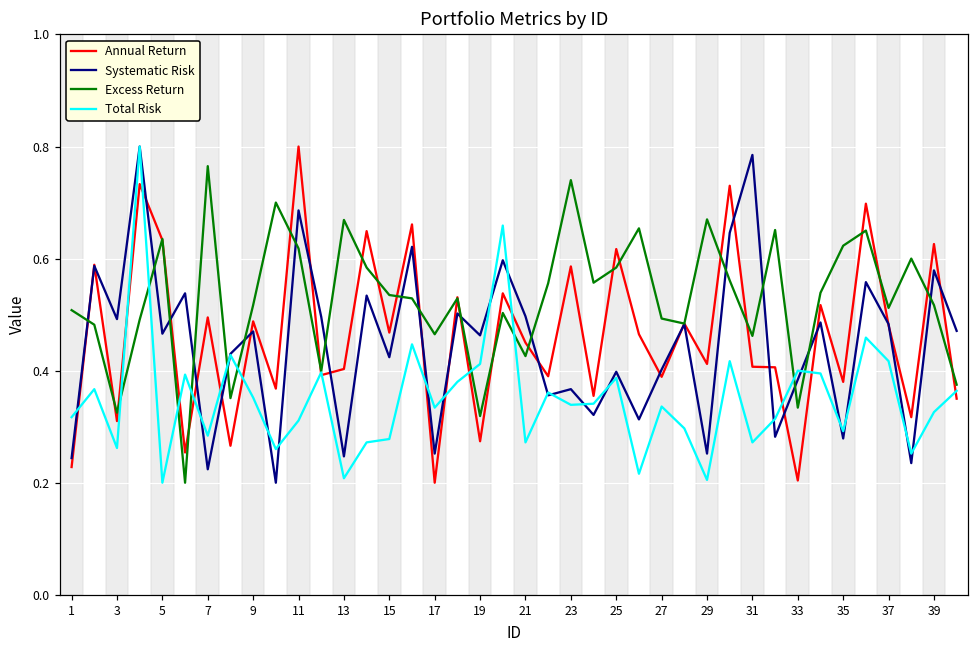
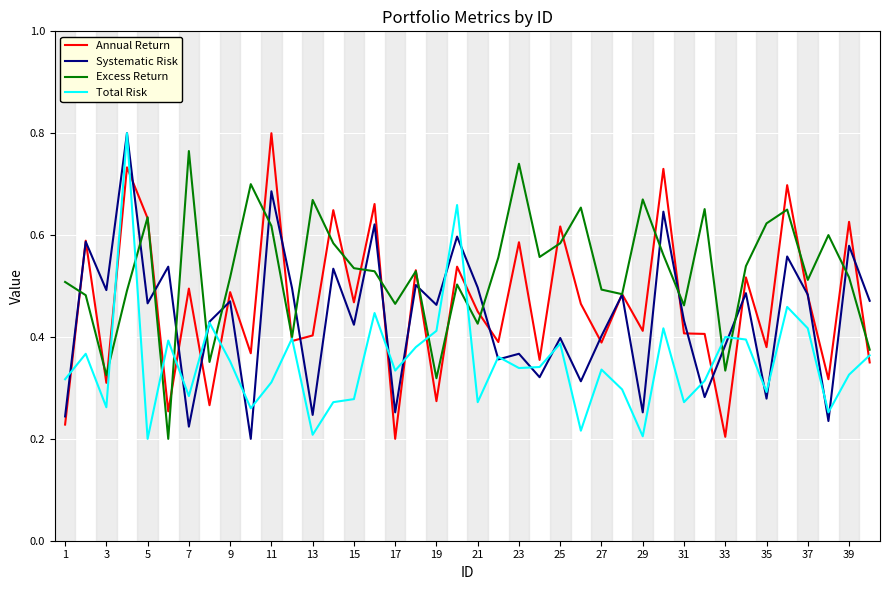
  {
    "Annual Return": {
      "1": 0.23,
      "3": 0.31,
      "7": 0.50,
      "9": 0.49,
      "11": 0.80,
      "13": 0.40,
      "15": 0.47,
      "17": 0.20,
      "19": 0.27,
      "21": 0.45,
      "23": 0.59,
      "25": 0.62,
      "27": 0.39,
      "29": 0.41,
      "31": 0.41,
      "33": 0.20,
      "35": 0.38,
      "39": 0.63
    },
    "Systematic Risk": {
      "1": 0.24,
      "3": 0.49,
      "5": 0.47,
      "7": 0.22,
      "9": 0.47,
      "11": 0.69,
      "13": 0.25,
      "15": 0.42,
      "17": 0.25,
      "19": 0.46,
      "21": 0.50,
      "23": 0.37,
      "25": 0.40,
      "27": 0.40,
      "29": 0.25,
-     "31": 0.79,
+     "31": 0.43,
      "33": 0.38,
      "35": 0.28,
      "39": 0.58
    },
    "Excess Return": {
      "1": 0.51,
      "3": 0.33,
      "7": 0.77,
      "9": 0.52,
      "11": 0.62,
      "13": 0.67,
      "15": 0.54,
      "17": 0.47,
      "19": 0.32,
      "21": 0.43,
      "23": 0.74,
      "25": 0.58,
      "27": 0.49,
      "29": 0.67,
      "31": 0.46,
      "33": 0.33,
      "35": 0.62,
      "37": 0.51,
      "39": 0.52
    },
    "Total Risk": {
      "1": 0.32,
      "3": 0.26,
      "5": 0.20,
      "7": 0.28,
      "9": 0.35,
      "11": 0.31,
      "13": 0.21,
      "15": 0.28,
      "17": 0.33,
      "19": 0.41,
      "21": 0.27,
      "23": 0.34,
      "25": 0.39,
      "27": 0.34,
      "29": 0.21,
      "31": 0.27,
      "33": 0.40,
      "35": 0.29,
      "37": 0.42,
      "39": 0.33
    }
  }
